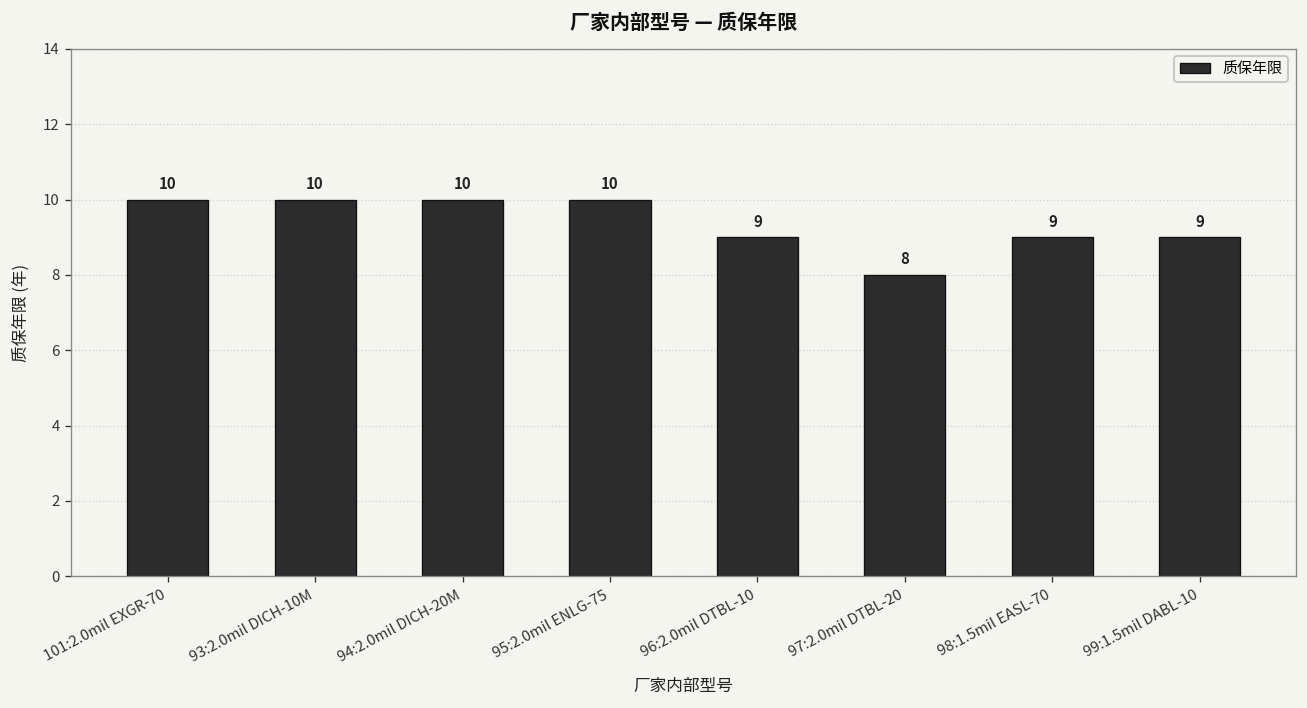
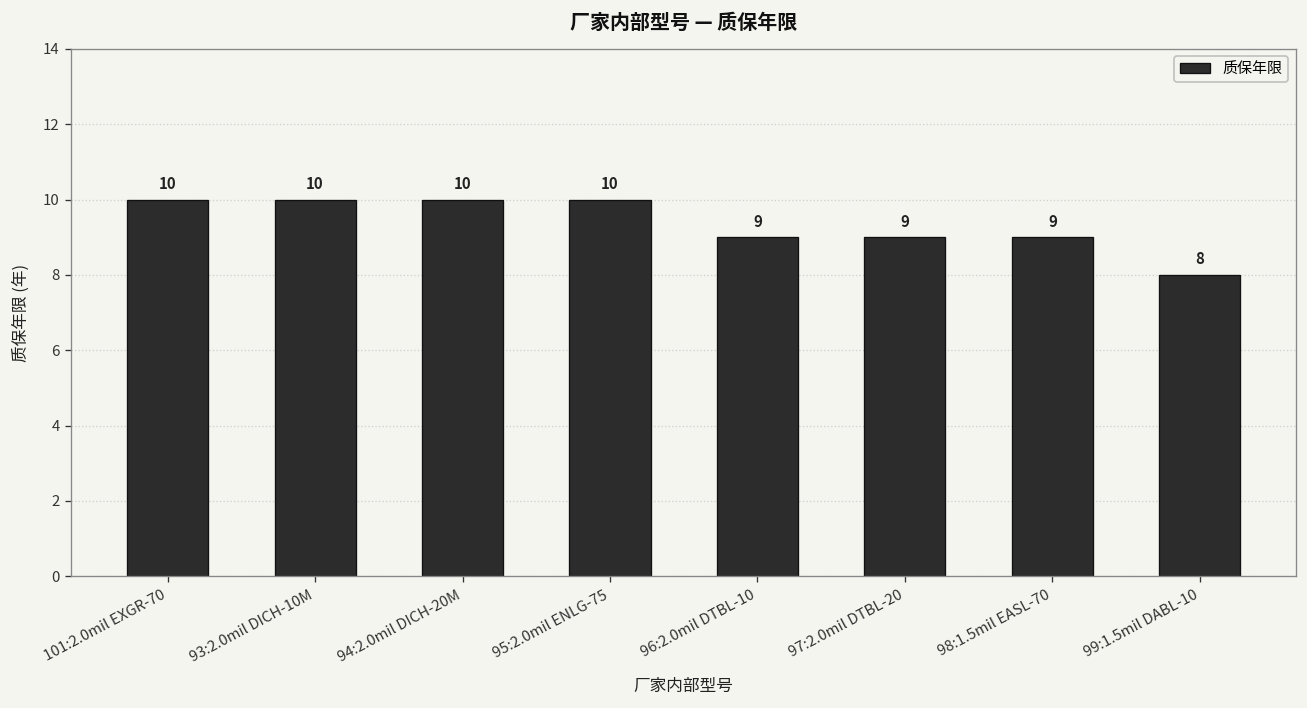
  {
    "101:2.0mil EXGR-70": 10,
    "93:2.0mil DICH-10M": 10,
    "94:2.0mil DICH-20M": 10,
    "95:2.0mil ENLG-75": 10,
    "96:2.0mil DTBL-10": 9,
-   "97:2.0mil DTBL-20": 8,
+   "97:2.0mil DTBL-20": 9,
    "98:1.5mil EASL-70": 9,
-   "99:1.5mil DABL-10": 9
+   "99:1.5mil DABL-10": 8
  }
